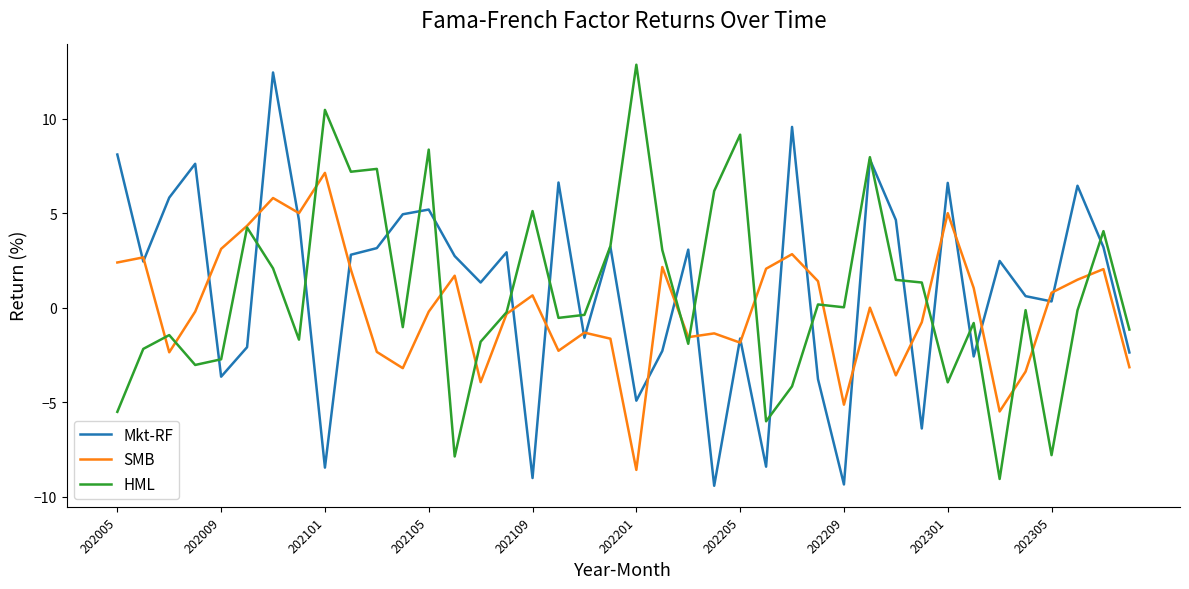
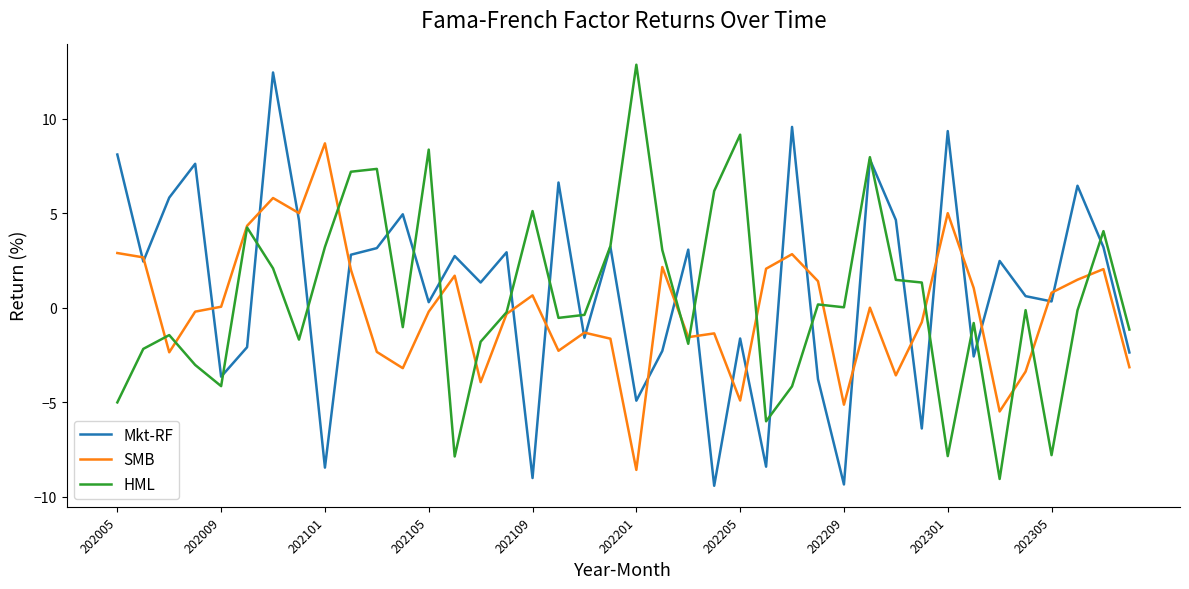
  {
    "Mkt-RF": {
      "202005": 8.1,
      "202009": -3.6,
      "202101": -8.5,
-     "202105": 5.2,
+     "202105": 0.3,
      "202109": -9.0,
      "202201": -4.9,
      "202205": -1.6,
      "202209": -9.3,
-     "202301": 6.6,
+     "202301": 9.4,
      "202305": 0.3
    },
    "SMB": {
-     "202005": 2.4,
-     "202009": 3.1,
-     "202101": 7.1,
+     "202005": 2.9,
+     "202009": 0.1,
+     "202101": 8.7,
      "202105": -0.2,
      "202109": 0.7,
      "202201": -8.6,
-     "202205": -1.8,
+     "202205": -4.9,
      "202209": -5.1,
      "202301": 5.0,
      "202305": 0.8
    },
    "HML": {
-     "202005": -5.5,
-     "202009": -2.7,
-     "202101": 10.5,
+     "202005": -5.0,
+     "202009": -4.1,
+     "202101": 3.2,
      "202105": 8.4,
      "202109": 5.1,
      "202201": 12.9,
      "202205": 9.2,
      "202209": 0.0,
-     "202301": -3.9,
+     "202301": -7.8,
      "202305": -7.8
    }
  }
